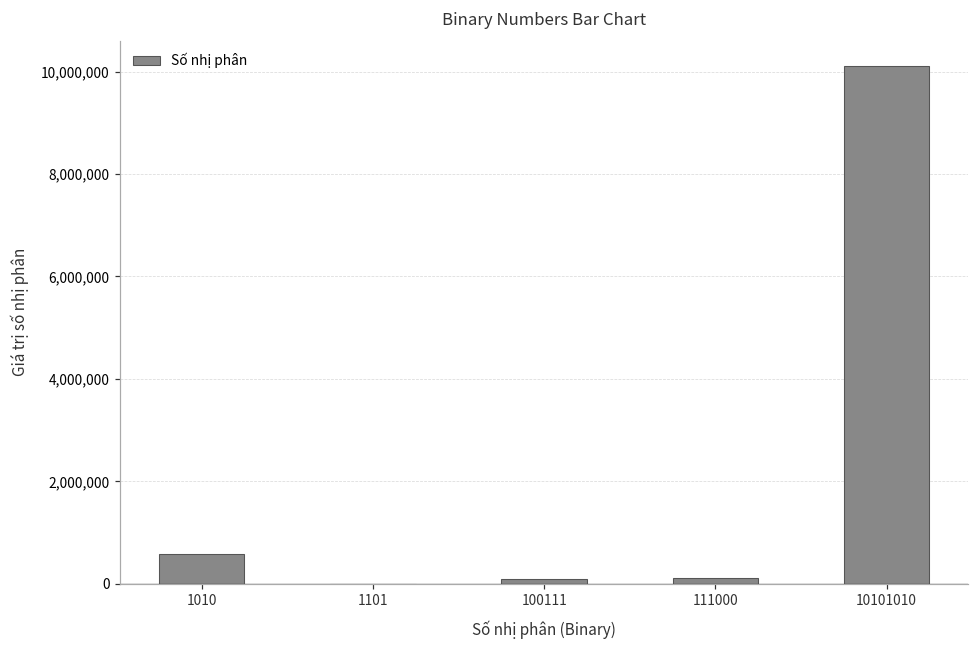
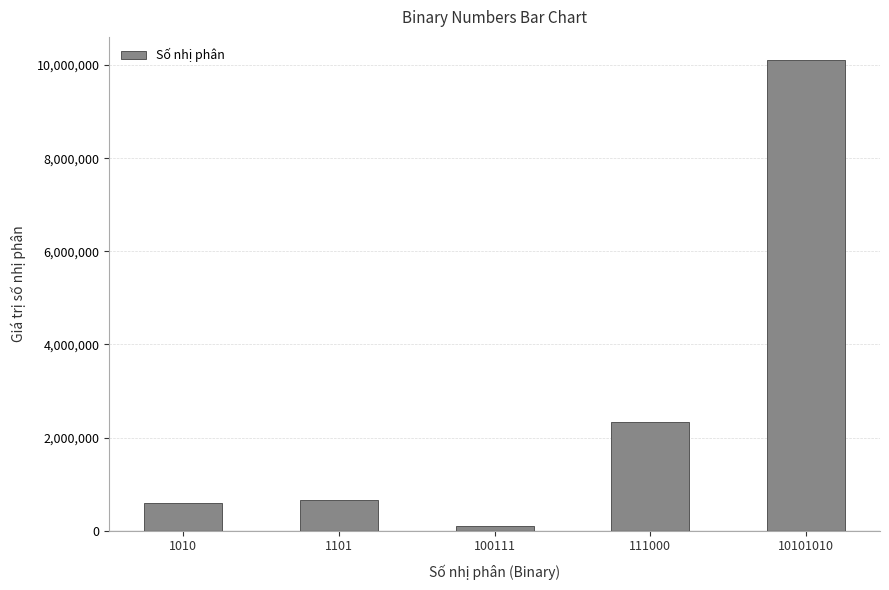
  {
    "1010": "600,000",
-   "1101": "0",
+   "1101": "700,000",
    "100111": "100,000",
-   "111000": "100,000",
+   "111000": "2,300,000",
    "10101010": "10,100,000"
  }
